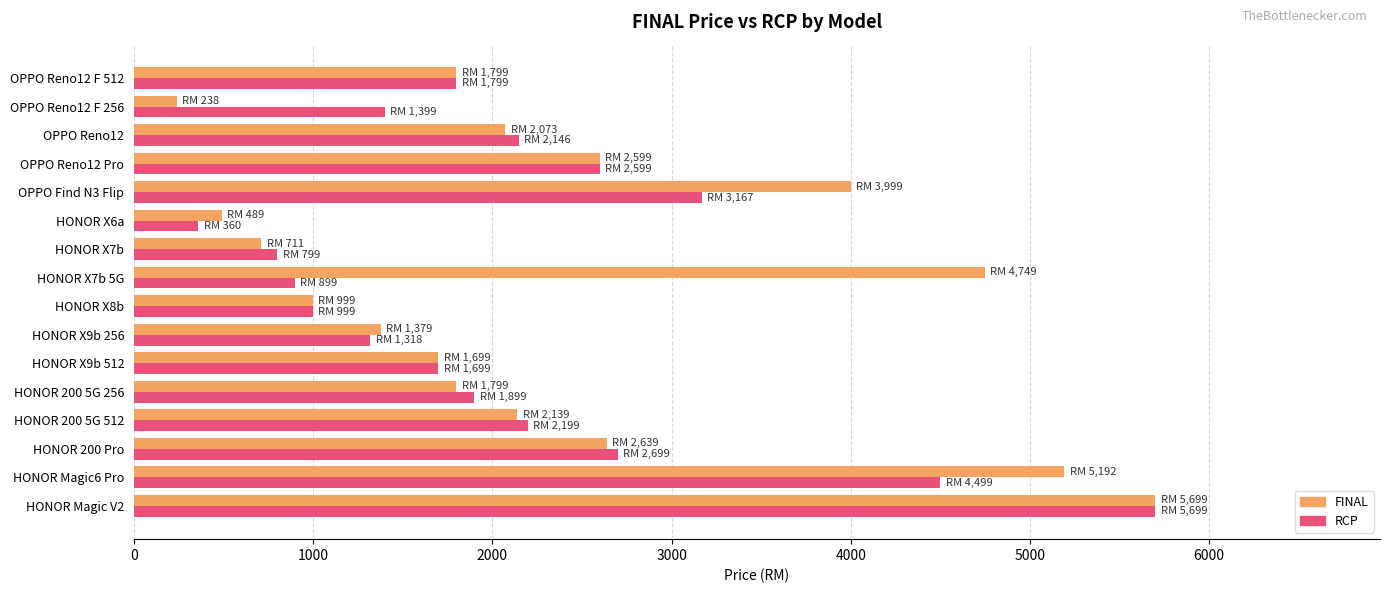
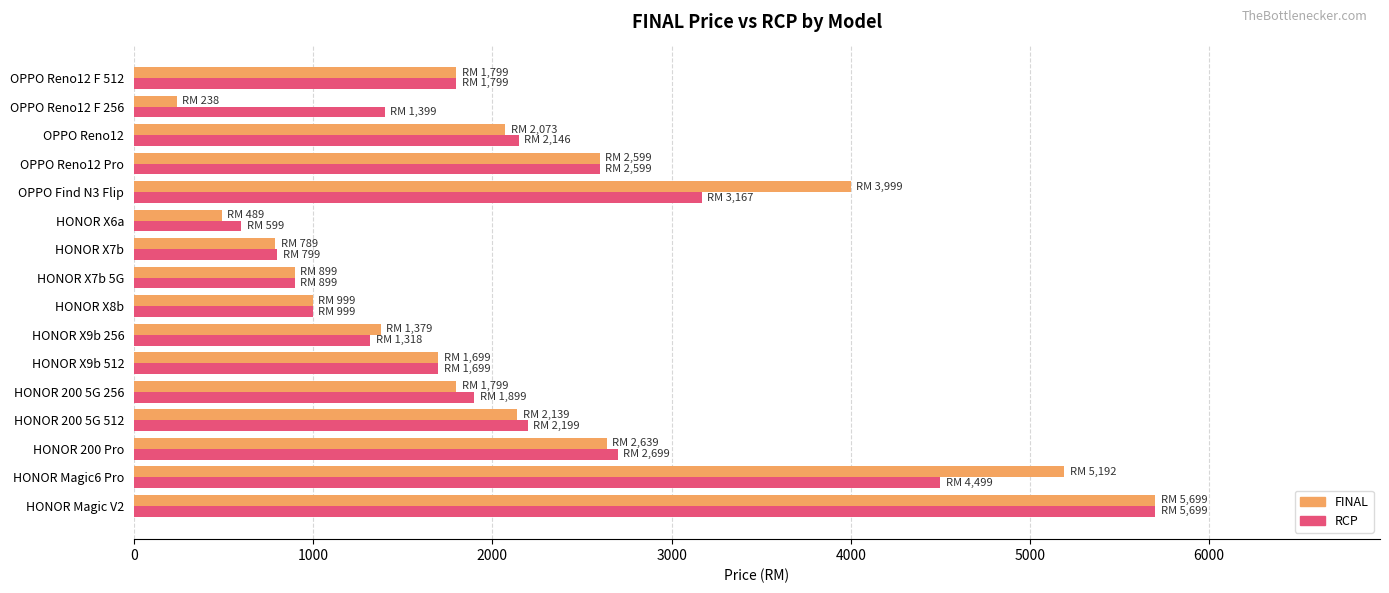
  {
    "FINAL": {
      "OPPO Reno12 F 512": "1,799",
      "OPPO Reno12 F 256": "238",
      "OPPO Reno12": "2,073",
      "OPPO Reno12 Pro": "2,599",
      "OPPO Find N3 Flip": "3,999",
      "HONOR X6a": "489",
-     "HONOR X7b": "711",
-     "HONOR X7b 5G": "4,749",
+     "HONOR X7b": "789",
+     "HONOR X7b 5G": "899",
      "HONOR X8b": "999",
      "HONOR X9b 256": "1,379",
      "HONOR X9b 512": "1,699",
      "HONOR 200 5G 256": "1,799",
      "HONOR 200 5G 512": "2,139",
      "HONOR 200 Pro": "2,639",
      "HONOR Magic6 Pro": "5,192",
      "HONOR Magic V2": "5,699"
    },
    "RCP": {
      "OPPO Reno12 F 512": "1,799",
      "OPPO Reno12 F 256": "1,399",
      "OPPO Reno12": "2,146",
      "OPPO Reno12 Pro": "2,599",
      "OPPO Find N3 Flip": "3,167",
-     "HONOR X6a": "360",
+     "HONOR X6a": "599",
      "HONOR X7b": "799",
      "HONOR X7b 5G": "899",
      "HONOR X8b": "999",
      "HONOR X9b 256": "1,318",
      "HONOR X9b 512": "1,699",
      "HONOR 200 5G 256": "1,899",
      "HONOR 200 5G 512": "2,199",
      "HONOR 200 Pro": "2,699",
      "HONOR Magic6 Pro": "4,499",
      "HONOR Magic V2": "5,699"
    }
  }
